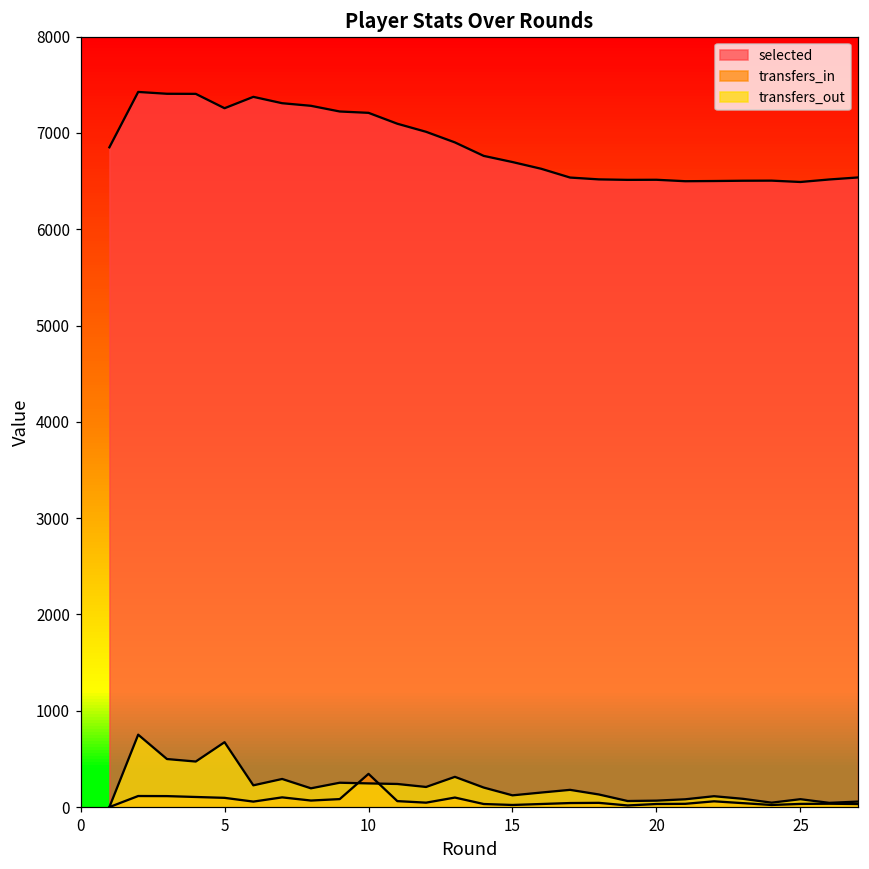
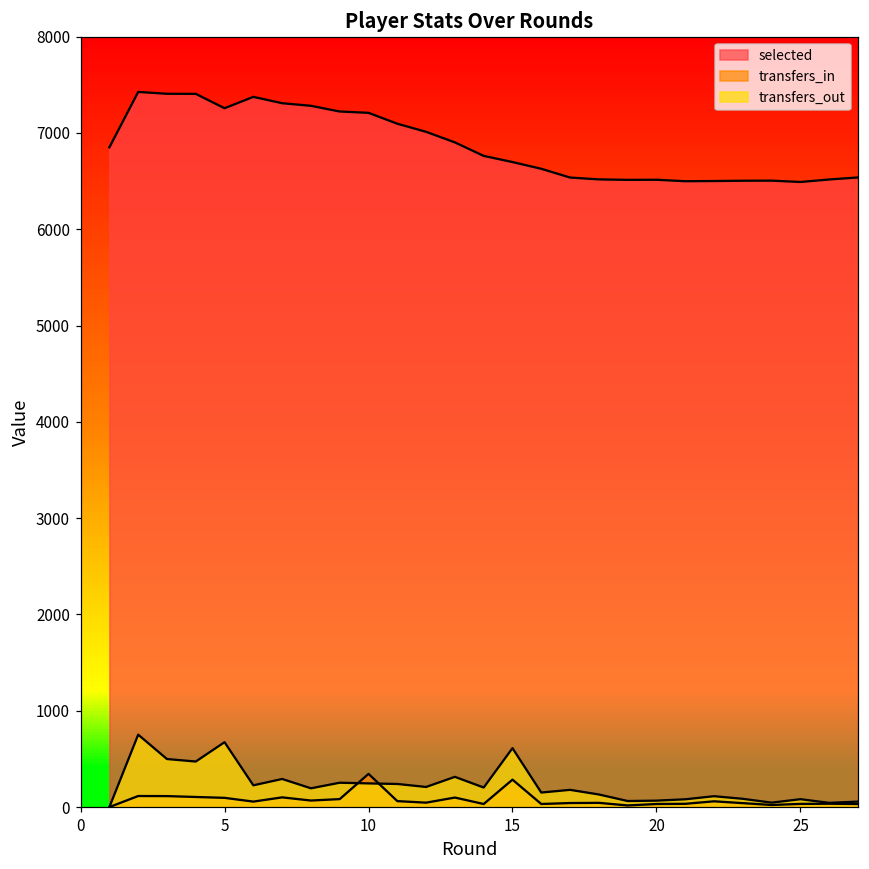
  {
    "selected": {
      "5": 7300,
      "10": 7200,
      "15": 6700,
      "20": 6500,
      "25": 6500
    },
    "transfers_in": {
      "5": 100,
      "10": 300,
-     "15": 0,
+     "15": 300,
      "20": 0,
      "25": 0
    },
    "transfers_out": {
      "5": 700,
      "10": 200,
-     "15": 100,
+     "15": 600,
      "20": 100,
      "25": 100
    }
  }
